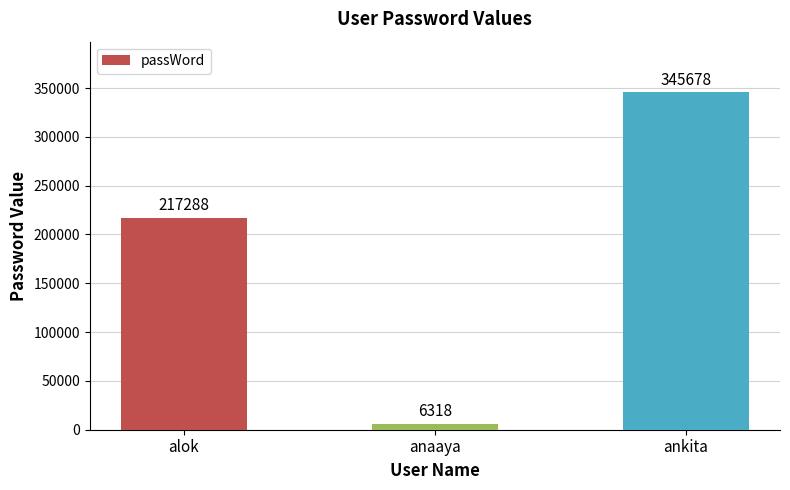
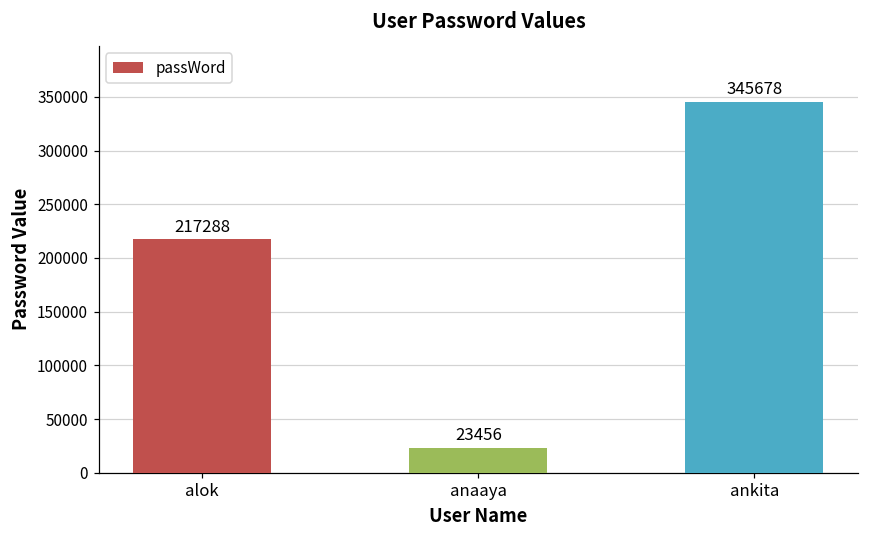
  {
    "alok": 217288,
-   "anaaya": 6318,
+   "anaaya": 23456,
    "ankita": 345678
  }
